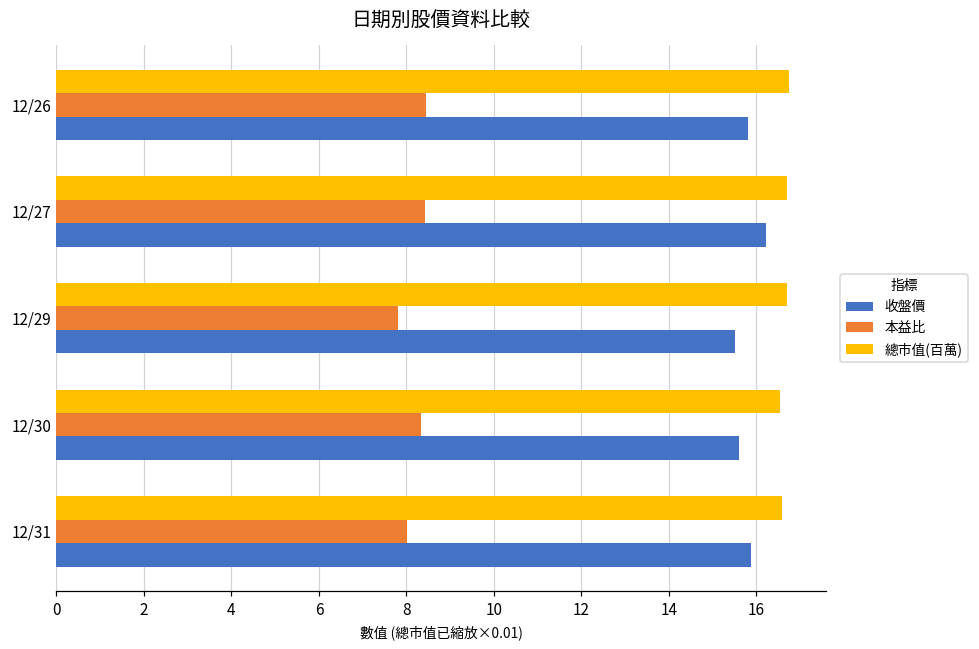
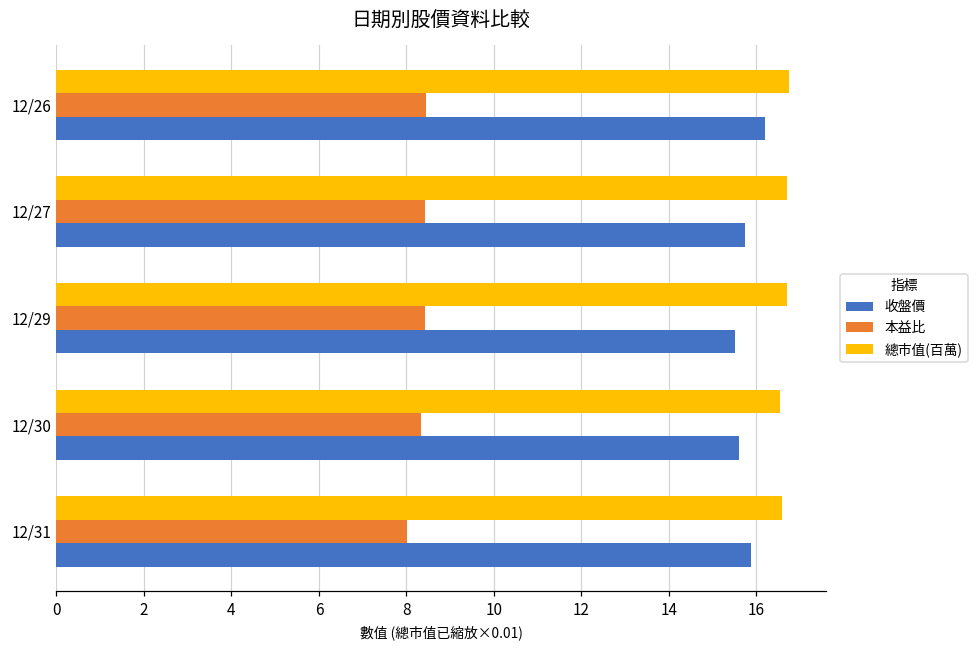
  {
    "收盤價": {
-     "12/26": 15.8,
-     "12/27": 16.2,
+     "12/26": 16.2,
+     "12/27": 15.8,
      "12/29": 15.5,
      "12/30": 15.6,
      "12/31": 15.9
    },
    "本益比": {
      "12/26": 8.5,
      "12/27": 8.4,
-     "12/29": 7.8,
+     "12/29": 8.4,
      "12/30": 8.3,
      "12/31": 8.0
    },
    "總市值(百萬)": {
      "12/26": 16.8,
      "12/27": 16.7,
      "12/29": 16.7,
      "12/30": 16.5,
      "12/31": 16.6
    }
  }
